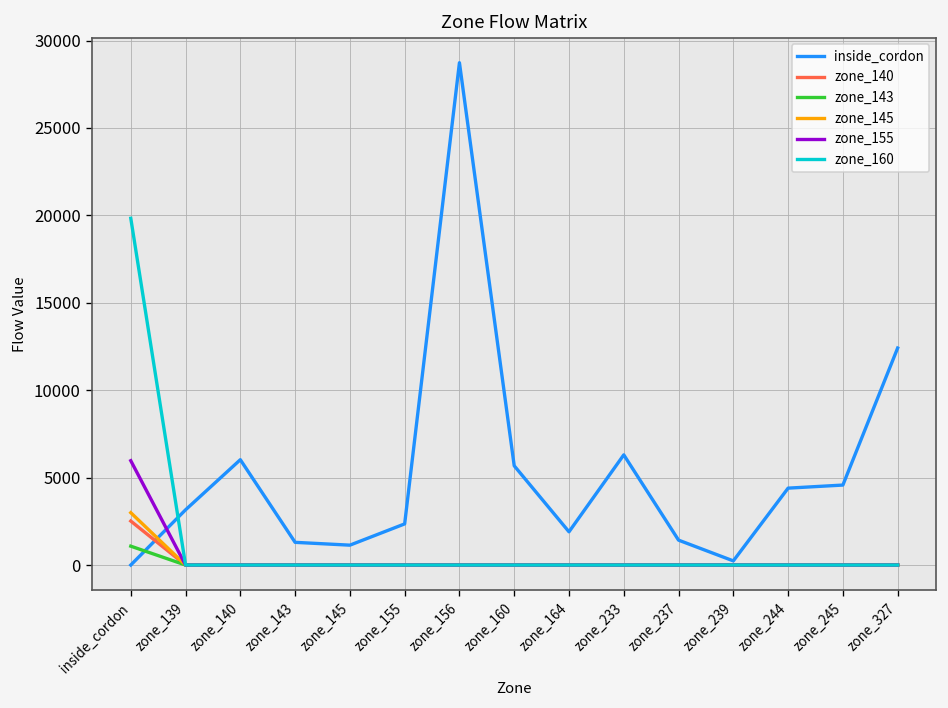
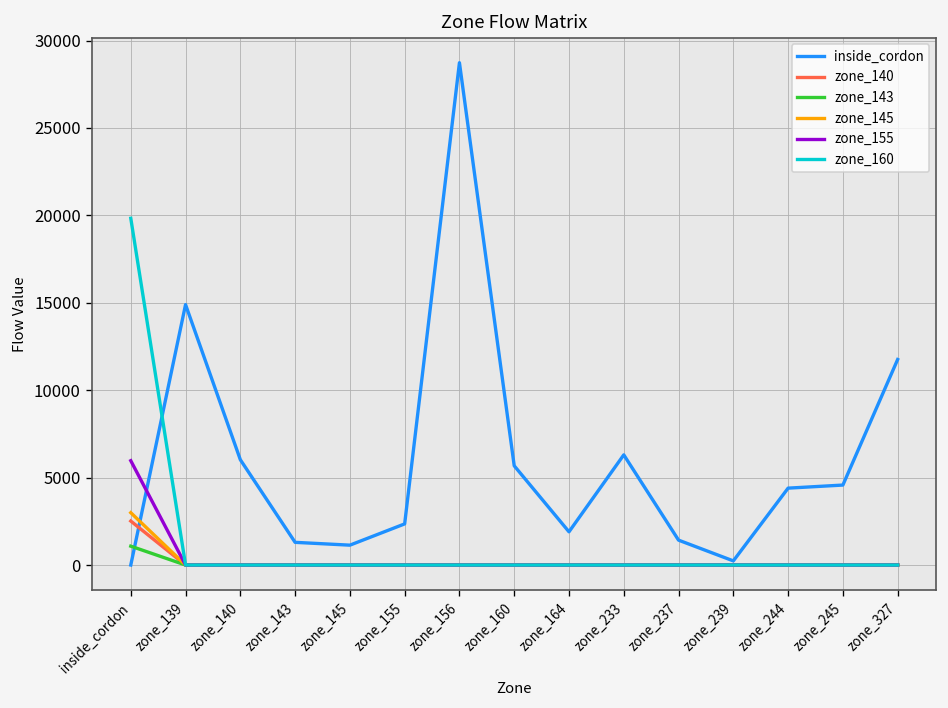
  {
    "inside_cordon": {
      "inside_cordon": 0,
-     "zone_139": 3200,
+     "zone_139": 14900,
      "zone_140": 6000,
      "zone_143": 1300,
      "zone_145": 1100,
      "zone_155": 2400,
      "zone_156": 28700,
      "zone_160": 5700,
      "zone_164": 1900,
      "zone_233": 6300,
      "zone_237": 1400,
      "zone_239": 200,
      "zone_244": 4400,
      "zone_245": 4600,
-     "zone_327": 12400
+     "zone_327": 11800
    },
    "zone_140": {
      "inside_cordon": 2500
    },
    "zone_143": {
      "inside_cordon": 1100
    },
    "zone_145": {
      "inside_cordon": 3000
    },
    "zone_155": {
      "inside_cordon": 6000
    },
    "zone_160": {
      "inside_cordon": 19800
    }
  }
